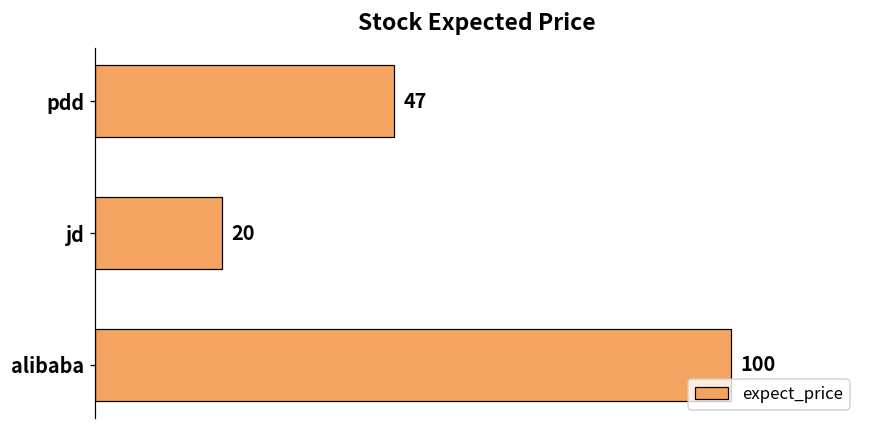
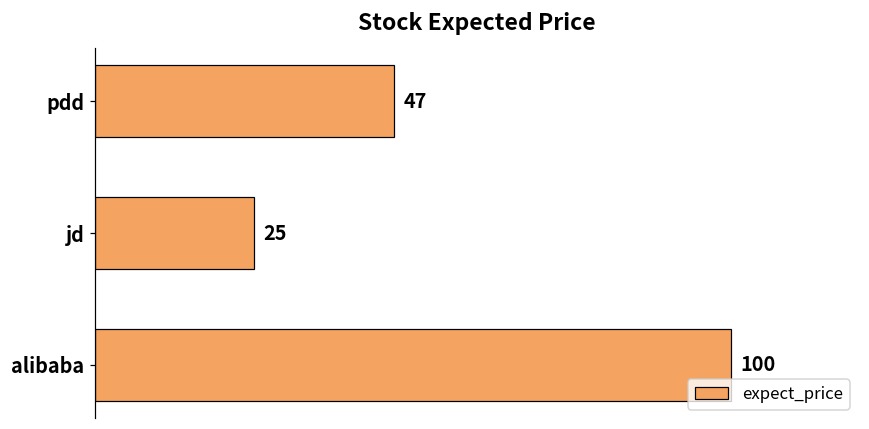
  {
    "pdd": 47,
-   "jd": 20,
+   "jd": 25,
    "alibaba": 100
  }
